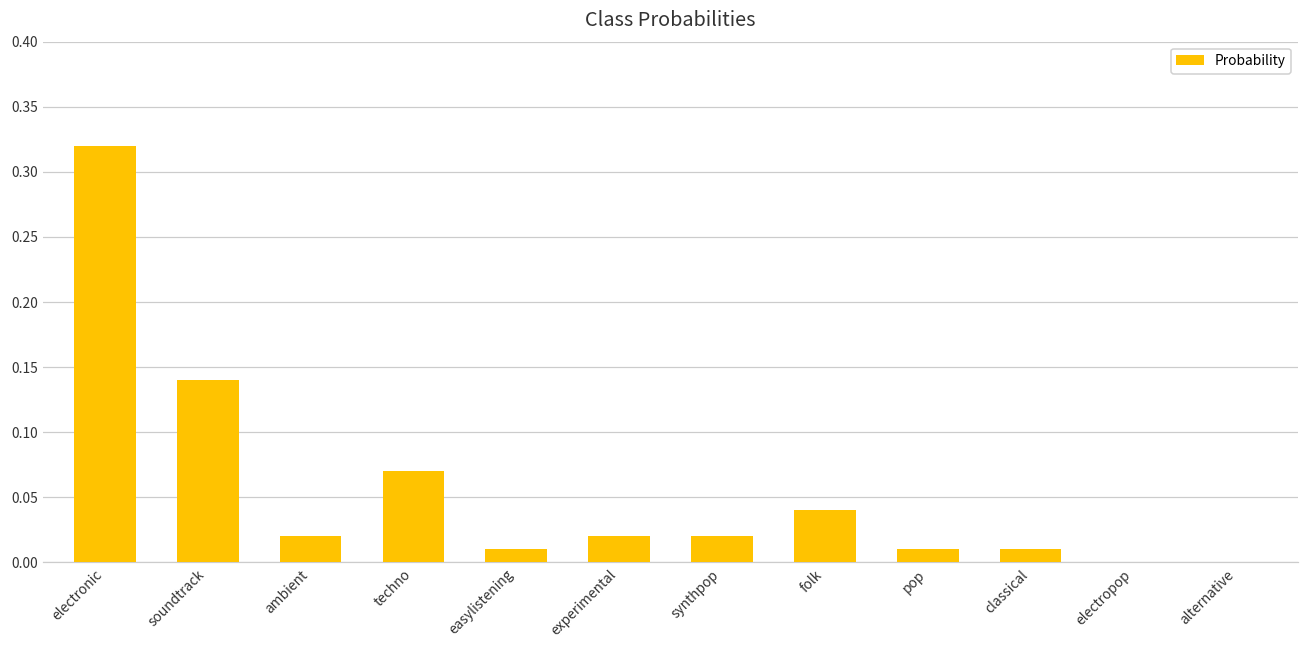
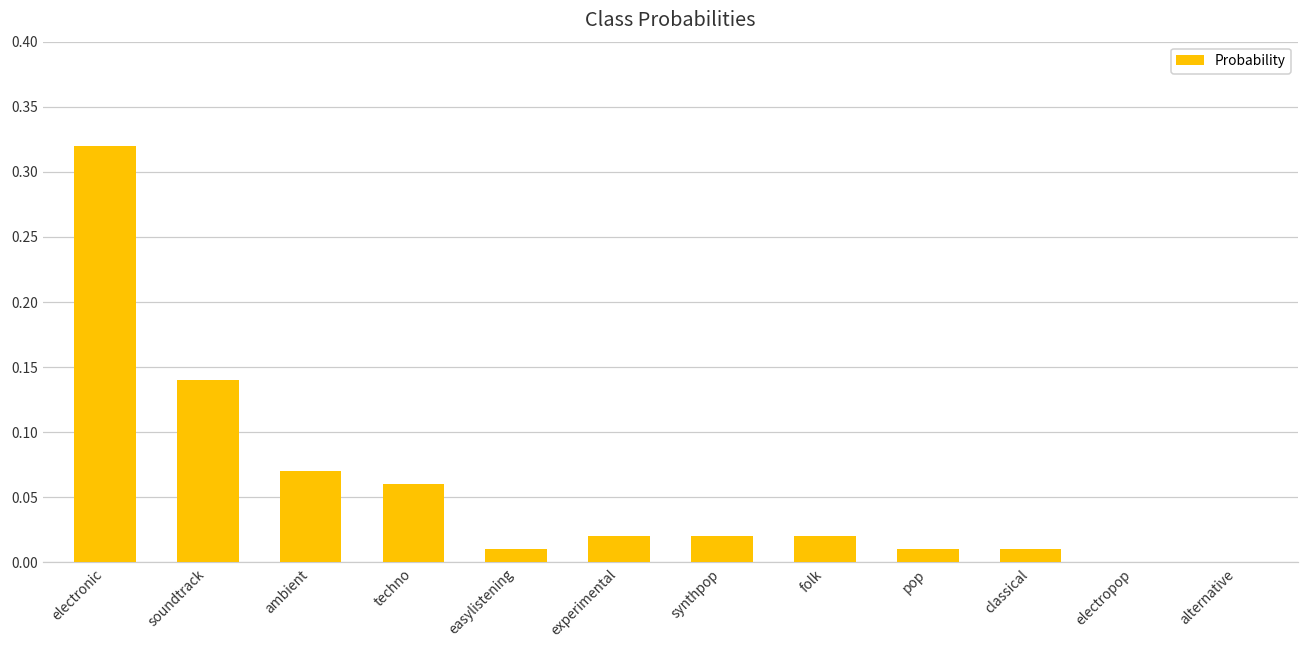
  {
    "electronic": 0.32,
    "soundtrack": 0.14,
-   "ambient": 0.02,
-   "techno": 0.07,
+   "ambient": 0.07,
+   "techno": 0.06,
    "easylistening": 0.01,
    "experimental": 0.02,
    "synthpop": 0.02,
-   "folk": 0.04,
+   "folk": 0.02,
    "pop": 0.01,
    "classical": 0.01,
    "electropop": 0.00,
    "alternative": 0.00
  }
